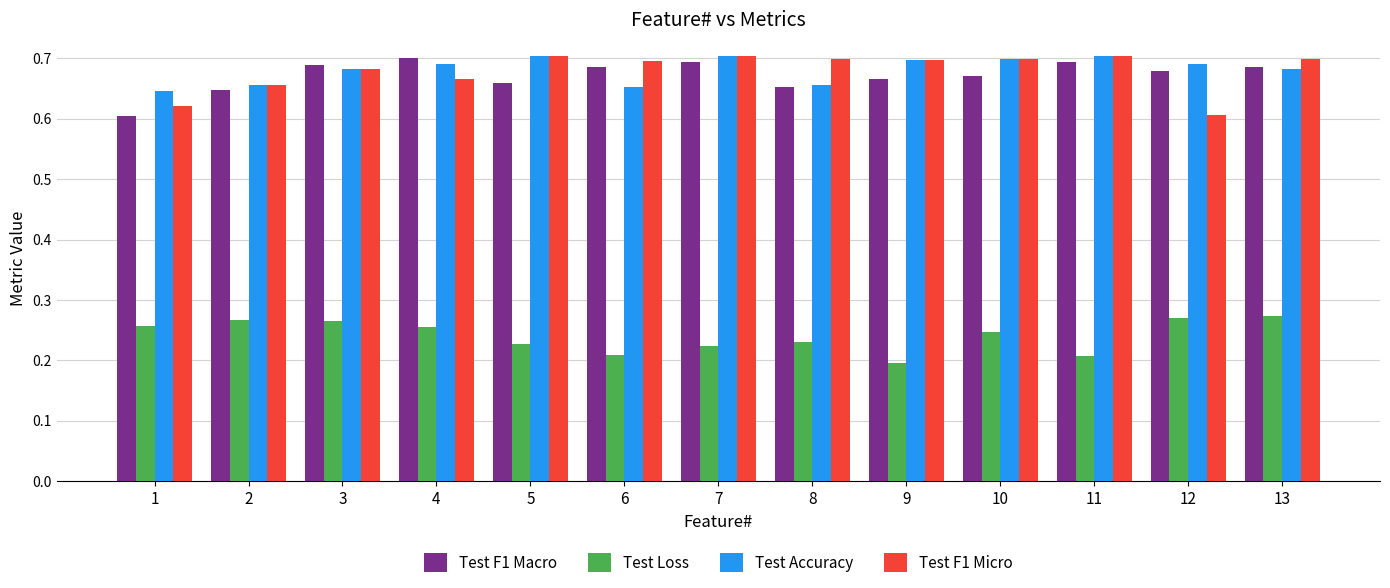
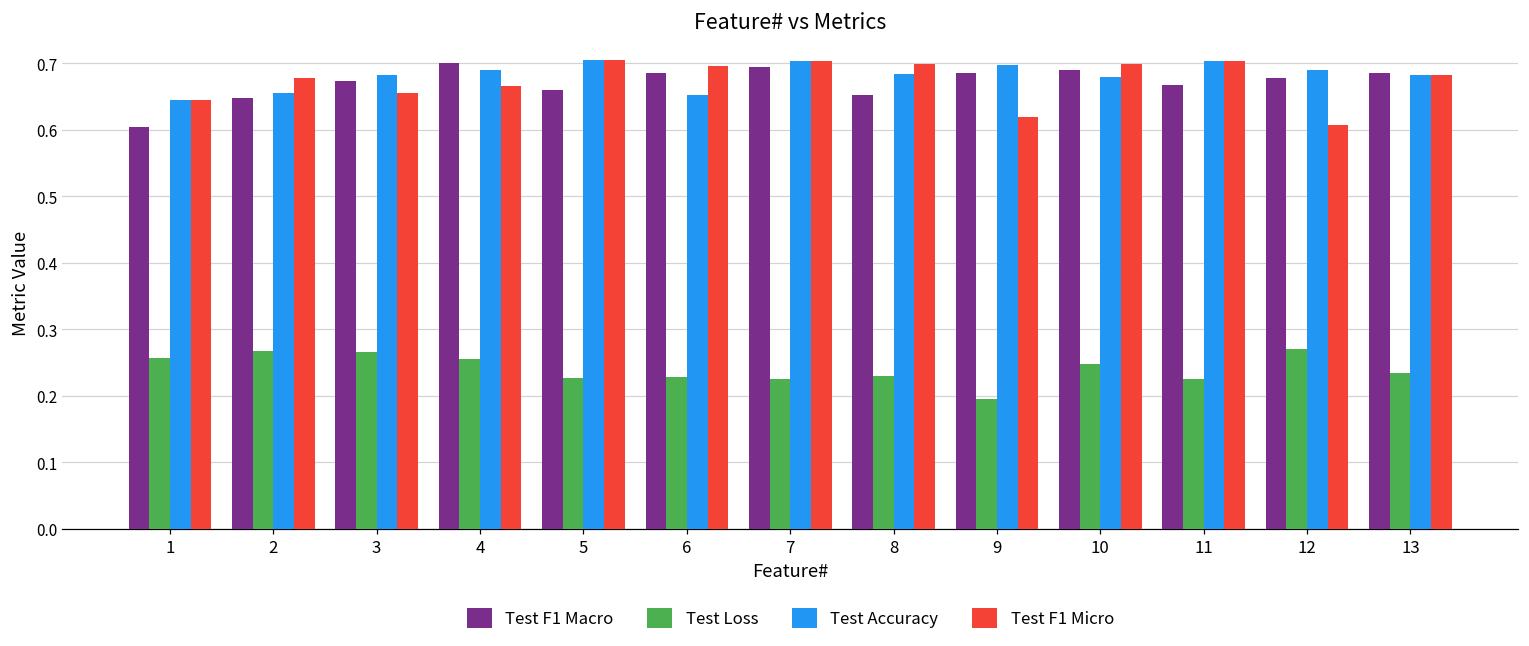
  {
    "Test F1 Macro": {
      "1": 0.60,
      "2": 0.65,
-     "3": 0.69,
+     "3": 0.67,
      "4": 0.70,
      "5": 0.66,
      "6": 0.69,
      "7": 0.69,
      "8": 0.65,
-     "9": 0.66,
-     "10": 0.67,
-     "11": 0.69,
+     "9": 0.68,
+     "10": 0.69,
+     "11": 0.67,
      "12": 0.68,
      "13": 0.69
    },
    "Test Loss": {
      "1": 0.26,
      "2": 0.27,
      "3": 0.27,
      "4": 0.26,
      "5": 0.23,
-     "6": 0.21,
+     "6": 0.23,
      "7": 0.22,
      "8": 0.23,
      "9": 0.20,
      "10": 0.25,
-     "11": 0.21,
+     "11": 0.22,
      "12": 0.27,
-     "13": 0.27
+     "13": 0.23
    },
    "Test Accuracy": {
      "1": 0.65,
      "2": 0.66,
      "3": 0.68,
      "4": 0.69,
      "5": 0.70,
      "6": 0.65,
      "7": 0.70,
-     "8": 0.66,
+     "8": 0.68,
      "9": 0.70,
-     "10": 0.70,
+     "10": 0.68,
      "11": 0.70,
      "12": 0.69,
      "13": 0.68
    },
    "Test F1 Micro": {
-     "1": 0.62,
-     "2": 0.66,
-     "3": 0.68,
+     "1": 0.65,
+     "2": 0.68,
+     "3": 0.65,
      "4": 0.67,
      "5": 0.70,
      "6": 0.70,
      "7": 0.70,
      "8": 0.70,
-     "9": 0.70,
+     "9": 0.62,
      "10": 0.70,
      "11": 0.70,
      "12": 0.61,
-     "13": 0.70
+     "13": 0.68
    }
  }
